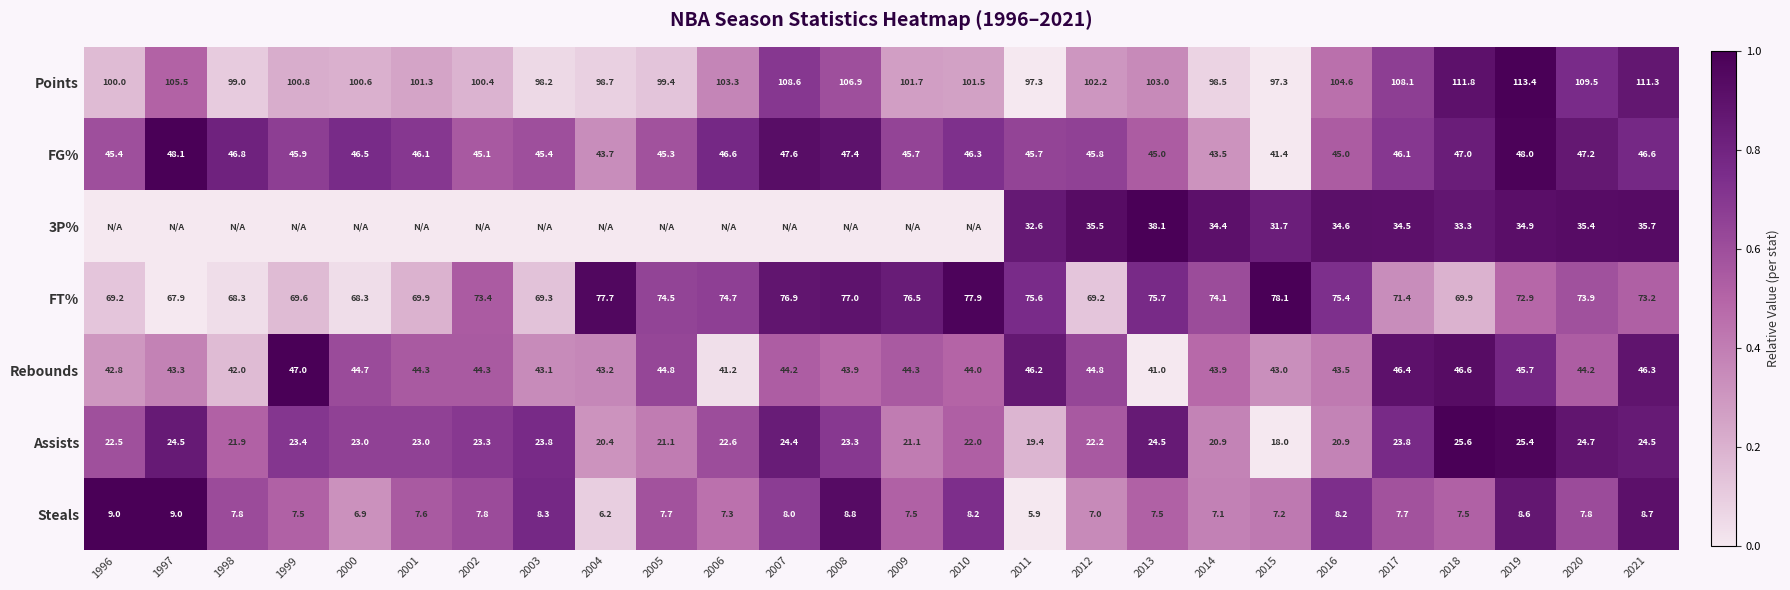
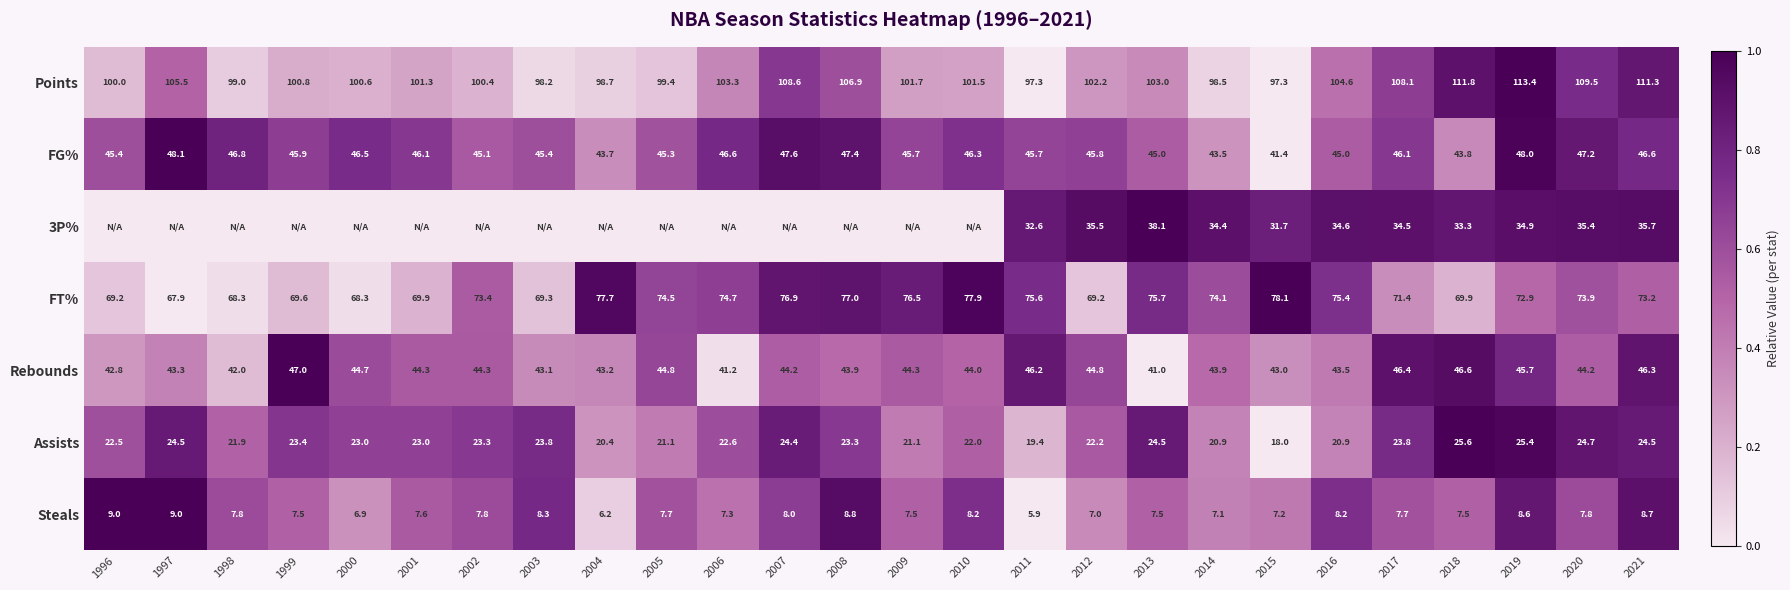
  {
    "Points": {
      "1996": 100.0,
      "1997": 105.5,
      "1998": 99.0,
      "1999": 100.8,
      "2000": 100.6,
      "2001": 101.3,
      "2002": 100.4,
      "2003": 98.2,
      "2004": 98.7,
      "2005": 99.4,
      "2006": 103.3,
      "2007": 108.6,
      "2008": 106.9,
      "2009": 101.7,
      "2010": 101.5,
      "2011": 97.3,
      "2012": 102.2,
      "2013": 103.0,
      "2014": 98.5,
      "2015": 97.3,
      "2016": 104.6,
      "2017": 108.1,
      "2018": 111.8,
      "2019": 113.4,
      "2020": 109.5,
      "2021": 111.3
    },
    "FG%": {
      "1996": 45.4,
      "1997": 48.1,
      "1998": 46.8,
      "1999": 45.9,
      "2000": 46.5,
      "2001": 46.1,
      "2002": 45.1,
      "2003": 45.4,
      "2004": 43.7,
      "2005": 45.3,
      "2006": 46.6,
      "2007": 47.6,
      "2008": 47.4,
      "2009": 45.7,
      "2010": 46.3,
      "2011": 45.7,
      "2012": 45.8,
      "2013": 45.0,
      "2014": 43.5,
      "2015": 41.4,
      "2016": 45.0,
      "2017": 46.1,
-     "2018": 47.0,
+     "2018": 43.8,
      "2019": 48.0,
      "2020": 47.2,
      "2021": 46.6
    },
    "3P%": {
      "2011": 32.6,
      "2012": 35.5,
      "2013": 38.1,
      "2014": 34.4,
      "2015": 31.7,
      "2016": 34.6,
      "2017": 34.5,
      "2018": 33.3,
      "2019": 34.9,
      "2020": 35.4,
      "2021": 35.7
    },
    "FT%": {
      "1996": 69.2,
      "1997": 67.9,
      "1998": 68.3,
      "1999": 69.6,
      "2000": 68.3,
      "2001": 69.9,
      "2002": 73.4,
      "2003": 69.3,
      "2004": 77.7,
      "2005": 74.5,
      "2006": 74.7,
      "2007": 76.9,
      "2008": 77.0,
      "2009": 76.5,
      "2010": 77.9,
      "2011": 75.6,
      "2012": 69.2,
      "2013": 75.7,
      "2014": 74.1,
      "2015": 78.1,
      "2016": 75.4,
      "2017": 71.4,
      "2018": 69.9,
      "2019": 72.9,
      "2020": 73.9,
      "2021": 73.2
    },
    "Rebounds": {
      "1996": 42.8,
      "1997": 43.3,
      "1998": 42.0,
      "1999": 47.0,
      "2000": 44.7,
      "2001": 44.3,
      "2002": 44.3,
      "2003": 43.1,
      "2004": 43.2,
      "2005": 44.8,
      "2006": 41.2,
      "2007": 44.2,
      "2008": 43.9,
      "2009": 44.3,
      "2010": 44.0,
      "2011": 46.2,
      "2012": 44.8,
      "2013": 41.0,
      "2014": 43.9,
      "2015": 43.0,
      "2016": 43.5,
      "2017": 46.4,
      "2018": 46.6,
      "2019": 45.7,
      "2020": 44.2,
      "2021": 46.3
    },
    "Assists": {
      "1996": 22.5,
      "1997": 24.5,
      "1998": 21.9,
      "1999": 23.4,
      "2000": 23.0,
      "2001": 23.0,
      "2002": 23.3,
      "2003": 23.8,
      "2004": 20.4,
      "2005": 21.1,
      "2006": 22.6,
      "2007": 24.4,
      "2008": 23.3,
      "2009": 21.1,
      "2010": 22.0,
      "2011": 19.4,
      "2012": 22.2,
      "2013": 24.5,
      "2014": 20.9,
      "2015": 18.0,
      "2016": 20.9,
      "2017": 23.8,
      "2018": 25.6,
      "2019": 25.4,
      "2020": 24.7,
      "2021": 24.5
    },
    "Steals": {
      "1996": 9.0,
      "1997": 9.0,
      "1998": 7.8,
      "1999": 7.5,
      "2000": 6.9,
      "2001": 7.6,
      "2002": 7.8,
      "2003": 8.3,
      "2004": 6.2,
      "2005": 7.7,
      "2006": 7.3,
      "2007": 8.0,
      "2008": 8.8,
      "2009": 7.5,
      "2010": 8.2,
      "2011": 5.9,
      "2012": 7.0,
      "2013": 7.5,
      "2014": 7.1,
      "2015": 7.2,
      "2016": 8.2,
      "2017": 7.7,
      "2018": 7.5,
      "2019": 8.6,
      "2020": 7.8,
      "2021": 8.7
    }
  }
